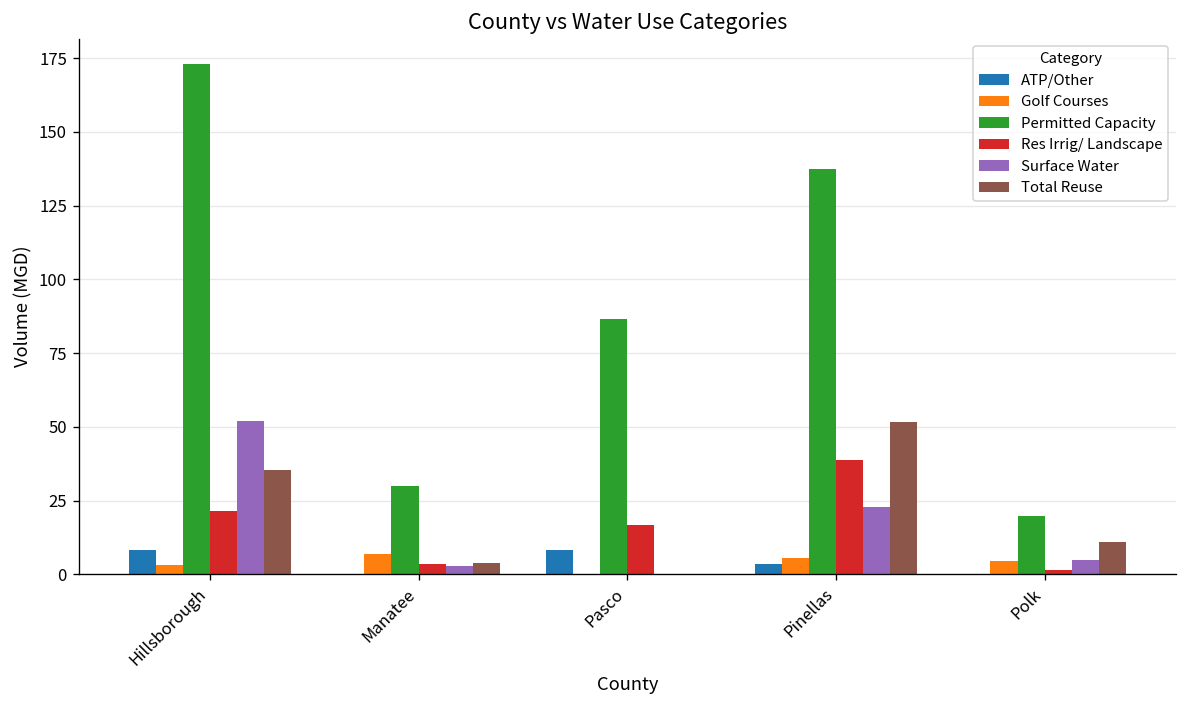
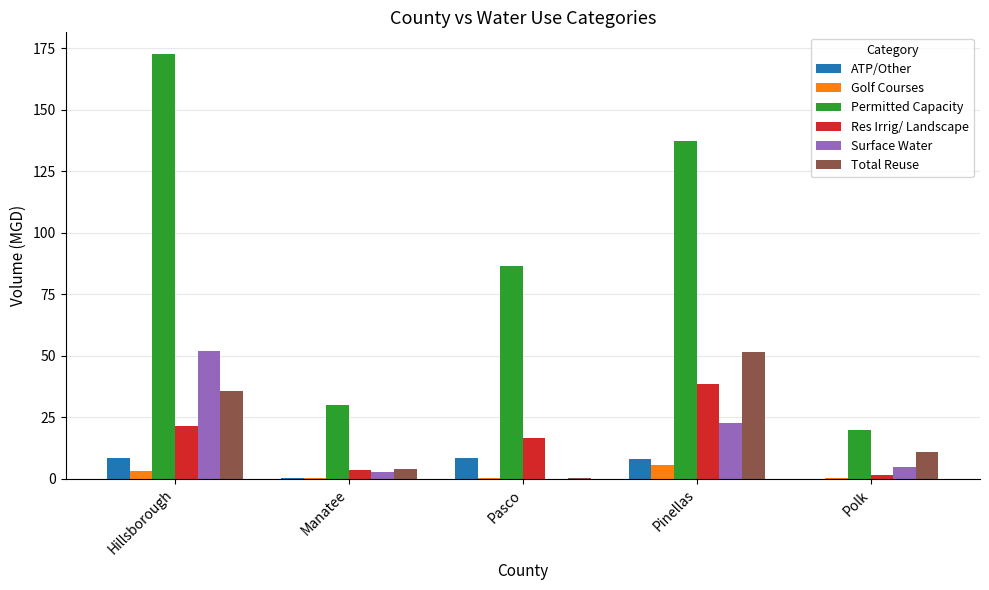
  {
    "ATP/Other": {
      "Hillsborough": 8,
      "Pasco": 8,
-     "Pinellas": 4,
+     "Pinellas": 8,
      "Polk": 0
    },
    "Golf Courses": {
      "Hillsborough": 3,
-     "Manatee": 7,
+     "Manatee": 0,
      "Pinellas": 6,
-     "Polk": 5
+     "Polk": 0
    },
    "Permitted Capacity": {
      "Hillsborough": 173,
      "Manatee": 30,
      "Pasco": 87,
      "Pinellas": 137,
      "Polk": 20
    },
    "Res Irrig/ Landscape": {
      "Hillsborough": 22,
      "Manatee": 4,
      "Pasco": 17,
      "Pinellas": 39,
      "Polk": 2
    },
    "Surface Water": {
      "Hillsborough": 52,
      "Manatee": 3,
      "Pasco": 0,
      "Pinellas": 23,
      "Polk": 5
    },
    "Total Reuse": {
      "Hillsborough": 36,
      "Manatee": 4,
      "Pinellas": 52,
      "Polk": 11
    }
  }
